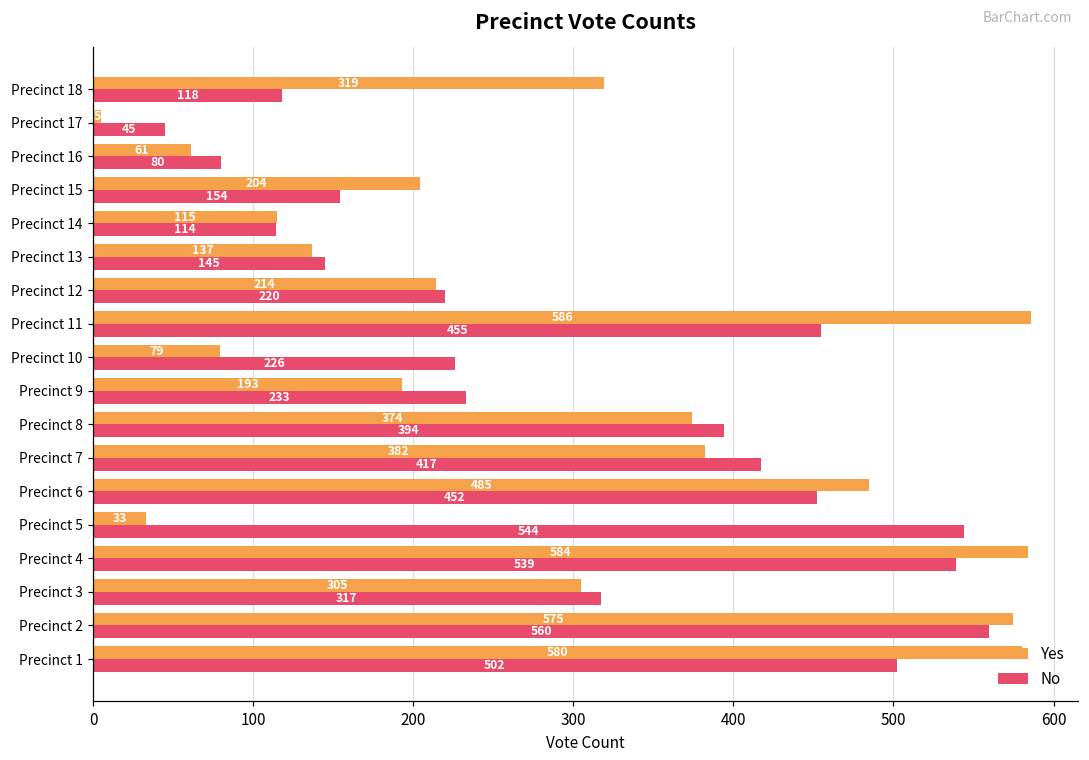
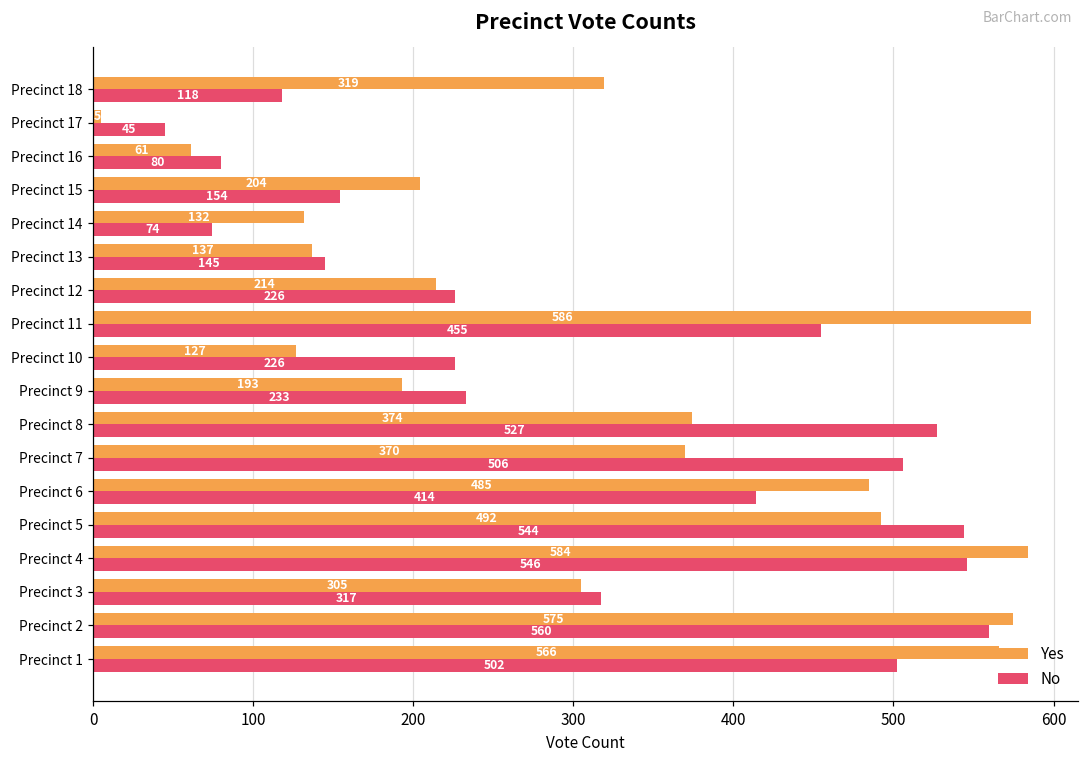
  {
    "Yes": {
      "Precinct 18": 319,
      "Precinct 17": 5,
      "Precinct 16": 61,
      "Precinct 15": 204,
-     "Precinct 14": 115,
+     "Precinct 14": 132,
      "Precinct 13": 137,
      "Precinct 12": 214,
      "Precinct 11": 586,
-     "Precinct 10": 79,
+     "Precinct 10": 127,
      "Precinct 9": 193,
      "Precinct 8": 374,
-     "Precinct 7": 382,
+     "Precinct 7": 370,
      "Precinct 6": 485,
-     "Precinct 5": 33,
+     "Precinct 5": 492,
      "Precinct 4": 584,
      "Precinct 3": 305,
      "Precinct 2": 575,
-     "Precinct 1": 580
+     "Precinct 1": 566
    },
    "No": {
      "Precinct 18": 118,
      "Precinct 17": 45,
      "Precinct 16": 80,
      "Precinct 15": 154,
-     "Precinct 14": 114,
+     "Precinct 14": 74,
      "Precinct 13": 145,
-     "Precinct 12": 220,
+     "Precinct 12": 226,
      "Precinct 11": 455,
      "Precinct 10": 226,
      "Precinct 9": 233,
-     "Precinct 8": 394,
-     "Precinct 7": 417,
-     "Precinct 6": 452,
+     "Precinct 8": 527,
+     "Precinct 7": 506,
+     "Precinct 6": 414,
      "Precinct 5": 544,
-     "Precinct 4": 539,
+     "Precinct 4": 546,
      "Precinct 3": 317,
      "Precinct 2": 560,
      "Precinct 1": 502
    }
  }
